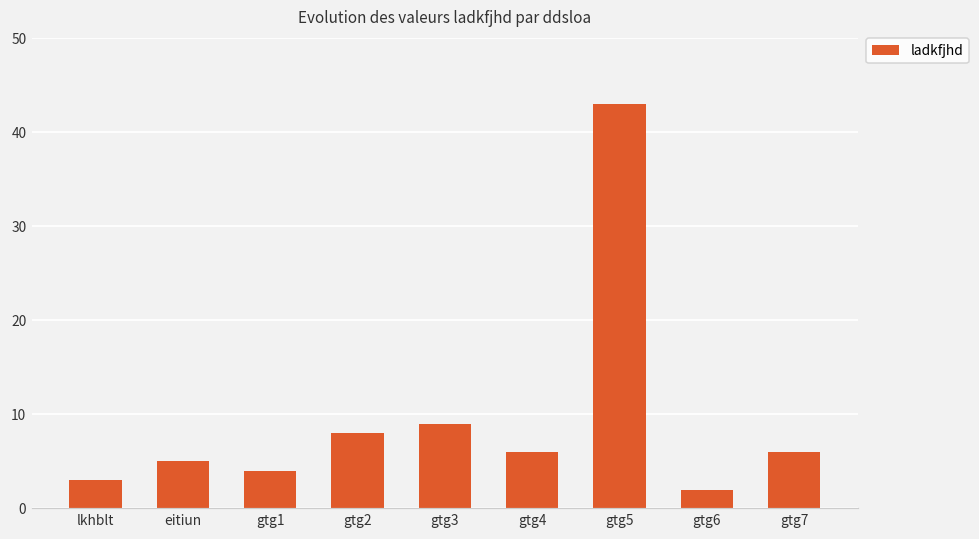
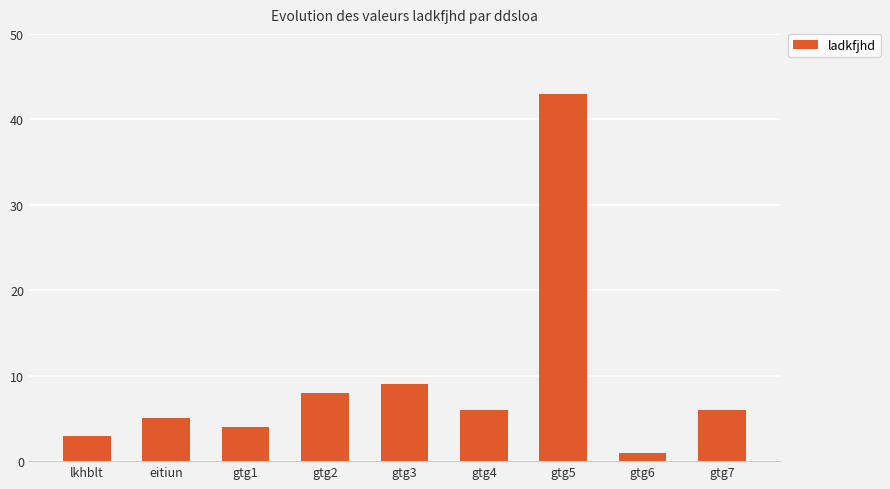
  {
    "lkhblt": 3,
    "eitiun": 5,
    "gtg1": 4,
    "gtg2": 8,
    "gtg3": 9,
    "gtg4": 6,
    "gtg5": 43,
-   "gtg6": 2,
+   "gtg6": 1,
    "gtg7": 6
  }
